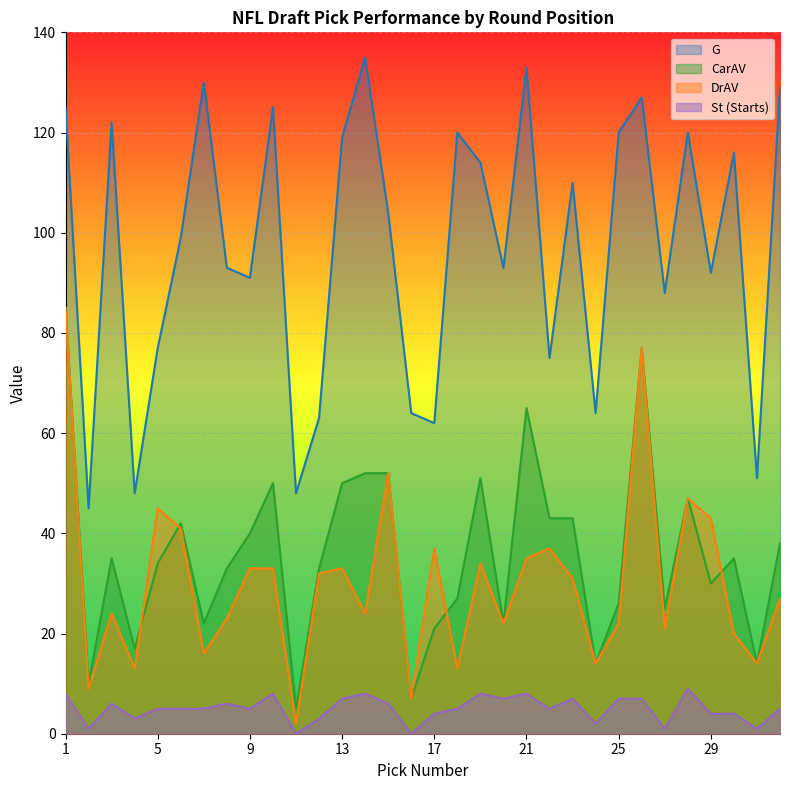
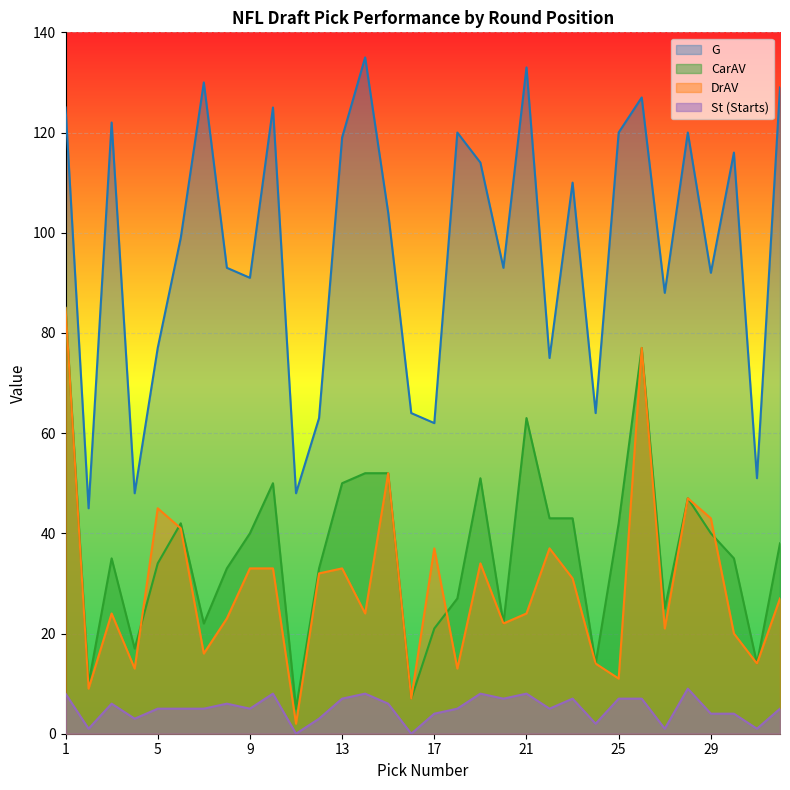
  {
    "CarAV": {
      "5": 34,
      "9": 40,
      "13": 50,
      "17": 21,
-     "21": 65,
-     "25": 26,
-     "29": 30
+     "21": 63,
+     "25": 42,
+     "29": 40
    },
    "DrAV": {
      "5": 45,
      "9": 33,
      "13": 33,
      "17": 37,
-     "21": 35,
-     "25": 22,
+     "21": 24,
+     "25": 11,
      "29": 43
    }
  }
